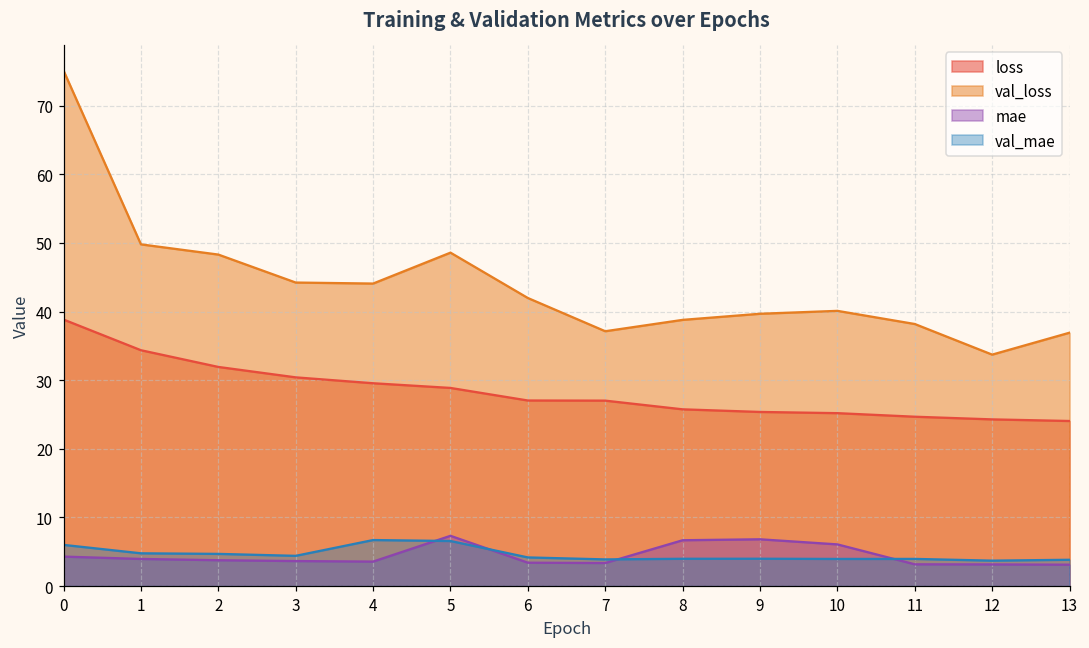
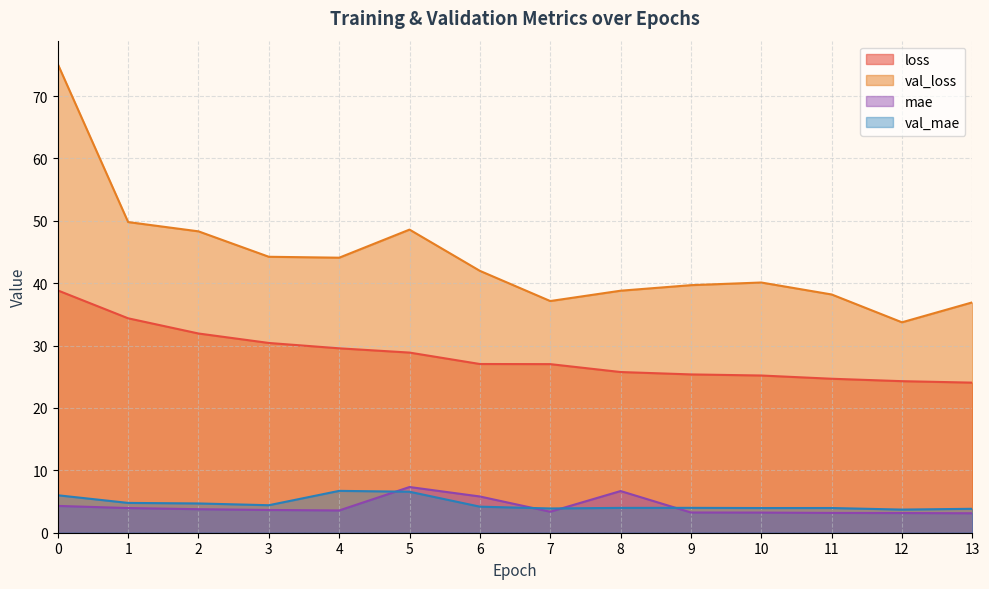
  {
    "mae": {
      "0": 4,
      "1": 4,
      "2": 4,
      "3": 4,
      "4": 4,
      "5": 7,
-     "6": 3,
+     "6": 6,
      "7": 3,
      "8": 7,
-     "9": 7,
-     "10": 6,
+     "9": 3,
+     "10": 3,
      "11": 3,
      "12": 3,
      "13": 3
    },
    "val_mae": {
      "0": 6,
      "1": 5,
      "2": 5,
      "3": 4,
      "4": 7,
      "5": 7,
      "6": 4,
      "7": 4,
      "8": 4,
      "9": 4,
      "10": 4,
      "11": 4,
      "12": 4,
      "13": 4
    }
  }
